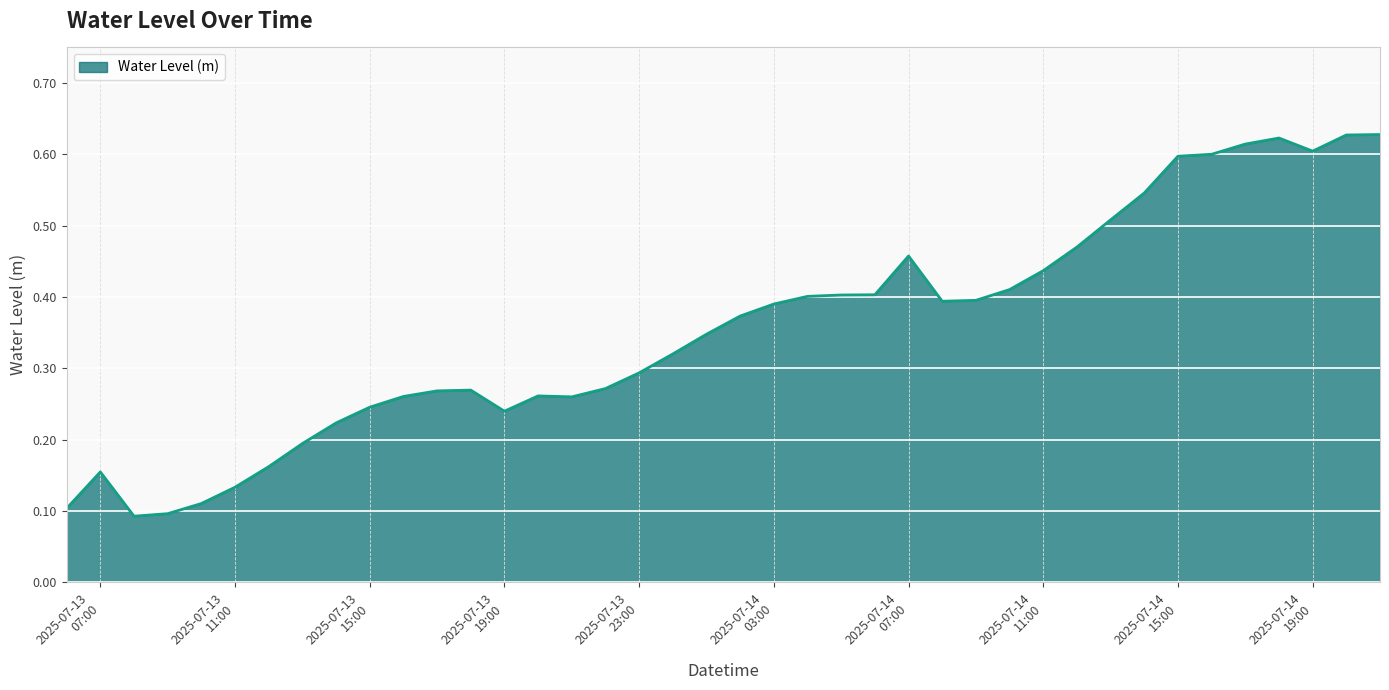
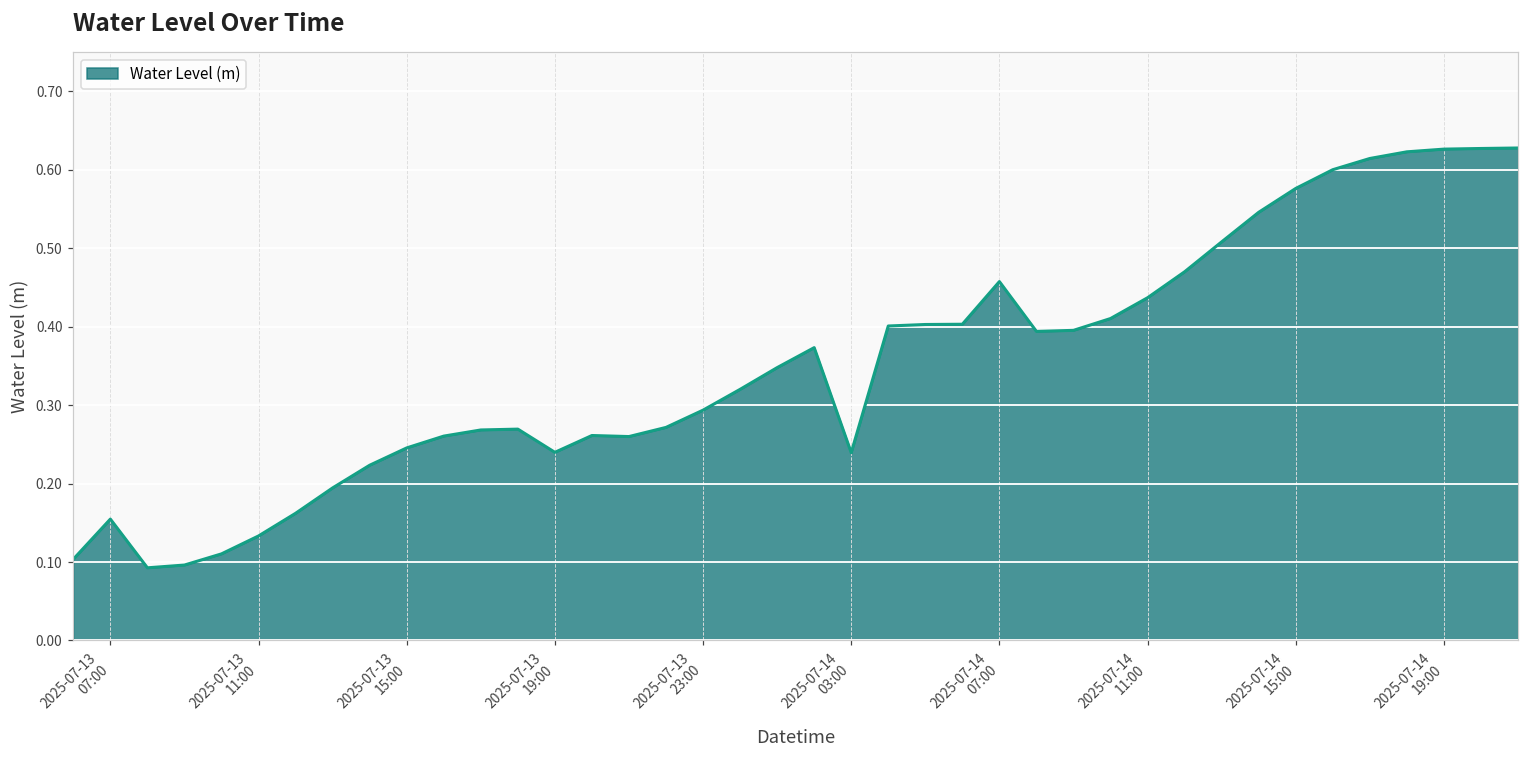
  {
    "2025-07-13 07:00": 0.15,
    "2025-07-13 11:00": 0.13,
    "2025-07-13 15:00": 0.25,
    "2025-07-13 19:00": 0.24,
    "2025-07-13 23:00": 0.29,
-   "2025-07-14 03:00": 0.39,
+   "2025-07-14 03:00": 0.24,
    "2025-07-14 07:00": 0.46,
    "2025-07-14 11:00": 0.44,
-   "2025-07-14 15:00": 0.60,
-   "2025-07-14 19:00": 0.60
+   "2025-07-14 15:00": 0.58,
+   "2025-07-14 19:00": 0.63
  }
